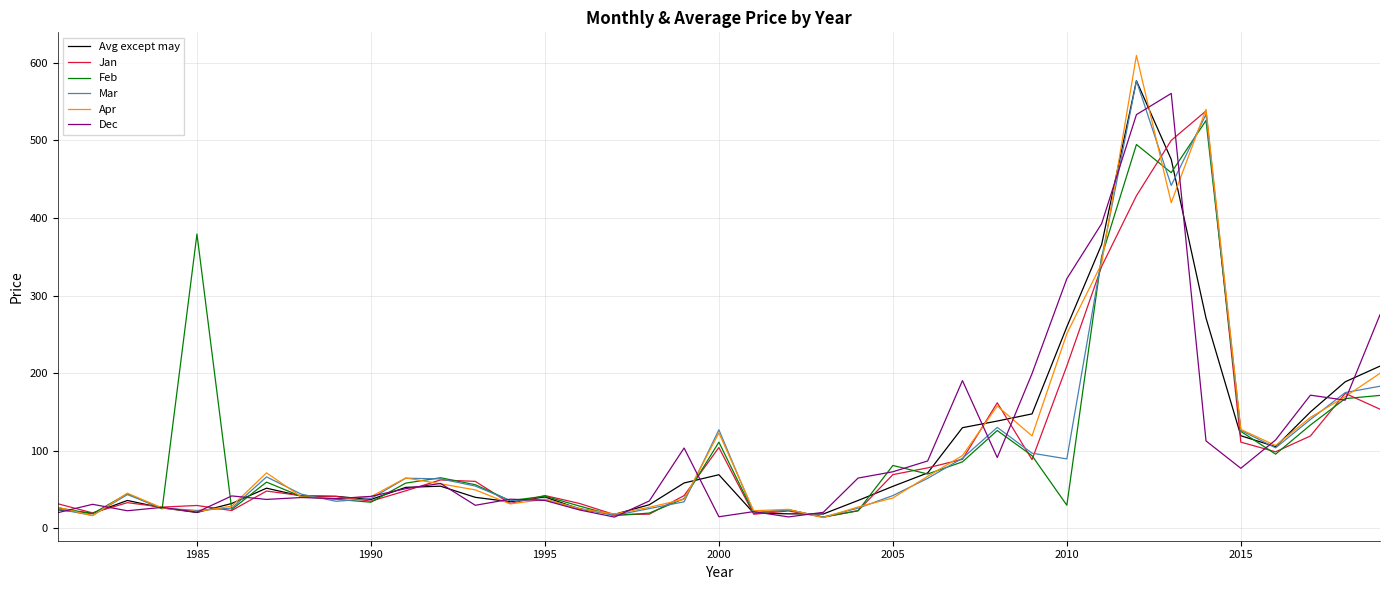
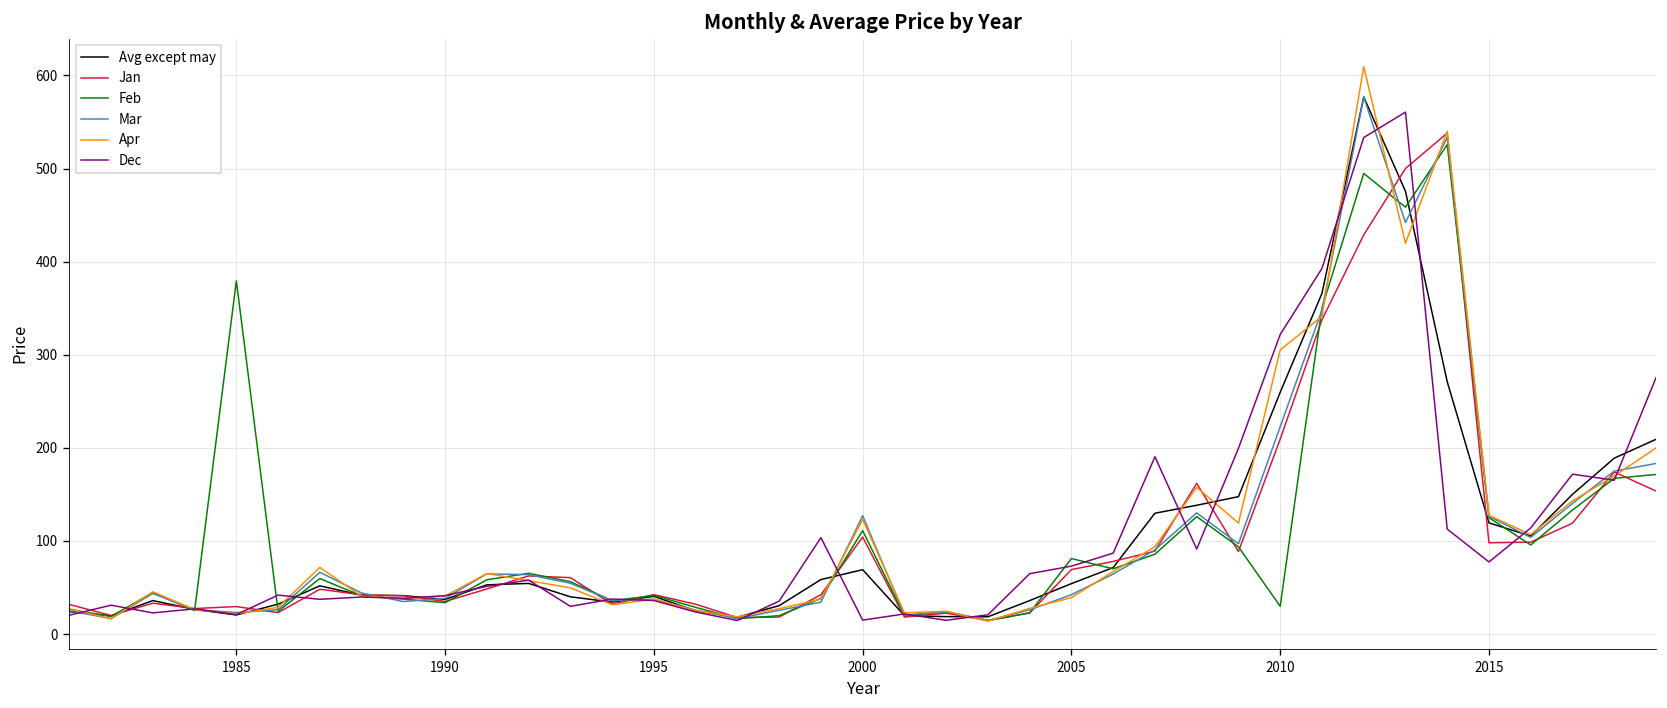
  {
    "Avg except may": {
      "2000": 70,
      "2005": 50,
      "2010": 260,
      "2015": 120
    },
    "Jan": {
      "1985": 30,
      "2000": 100,
      "2005": 70,
      "2010": 210,
-     "2015": 110
+     "2015": 100
    },
    "Feb": {
      "1985": 380,
      "2000": 110,
      "2005": 80,
      "2010": 30
    },
    "Mar": {
      "2000": 130,
-     "2010": 90
+     "2010": 220
    },
    "Apr": {
      "2000": 120,
-     "2010": 250
+     "2010": 310
    },
    "Dec": {
      "2000": 10,
      "2005": 70,
      "2010": 320,
      "2015": 80
    }
  }
